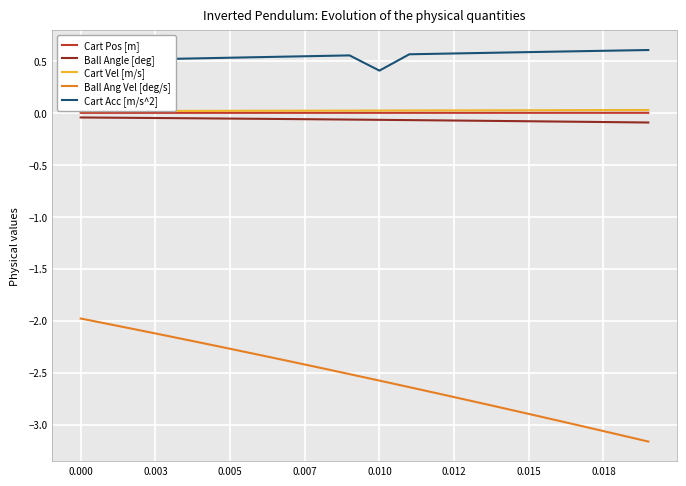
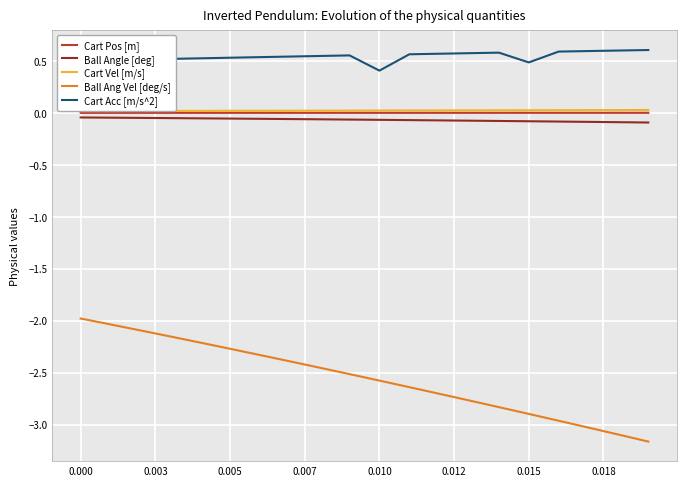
  {
    "Cart Acc [m/s^2]": {
      "0.005": 0.53,
      "0.010": 0.41,
-     "0.015": 0.58
+     "0.015": 0.49
    }
  }
